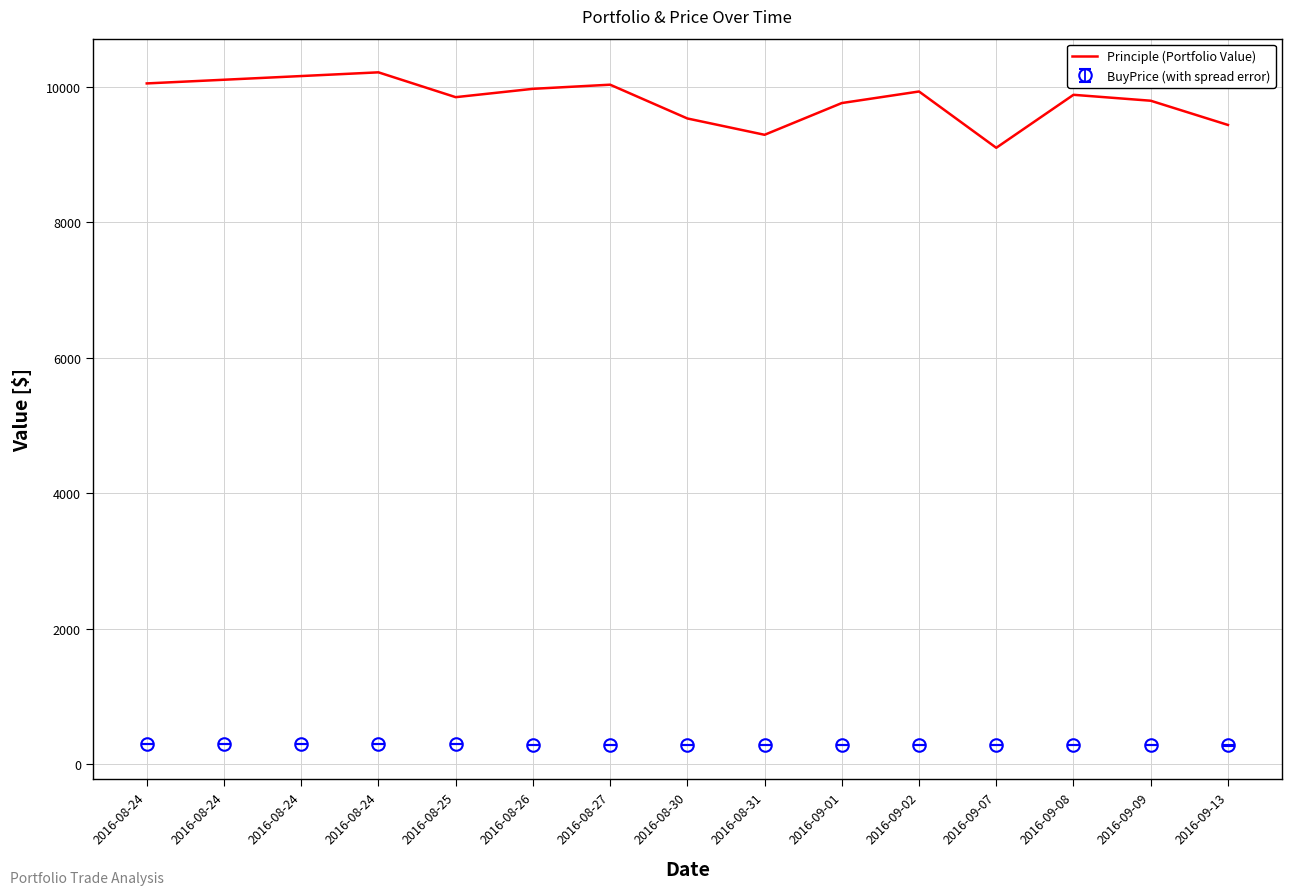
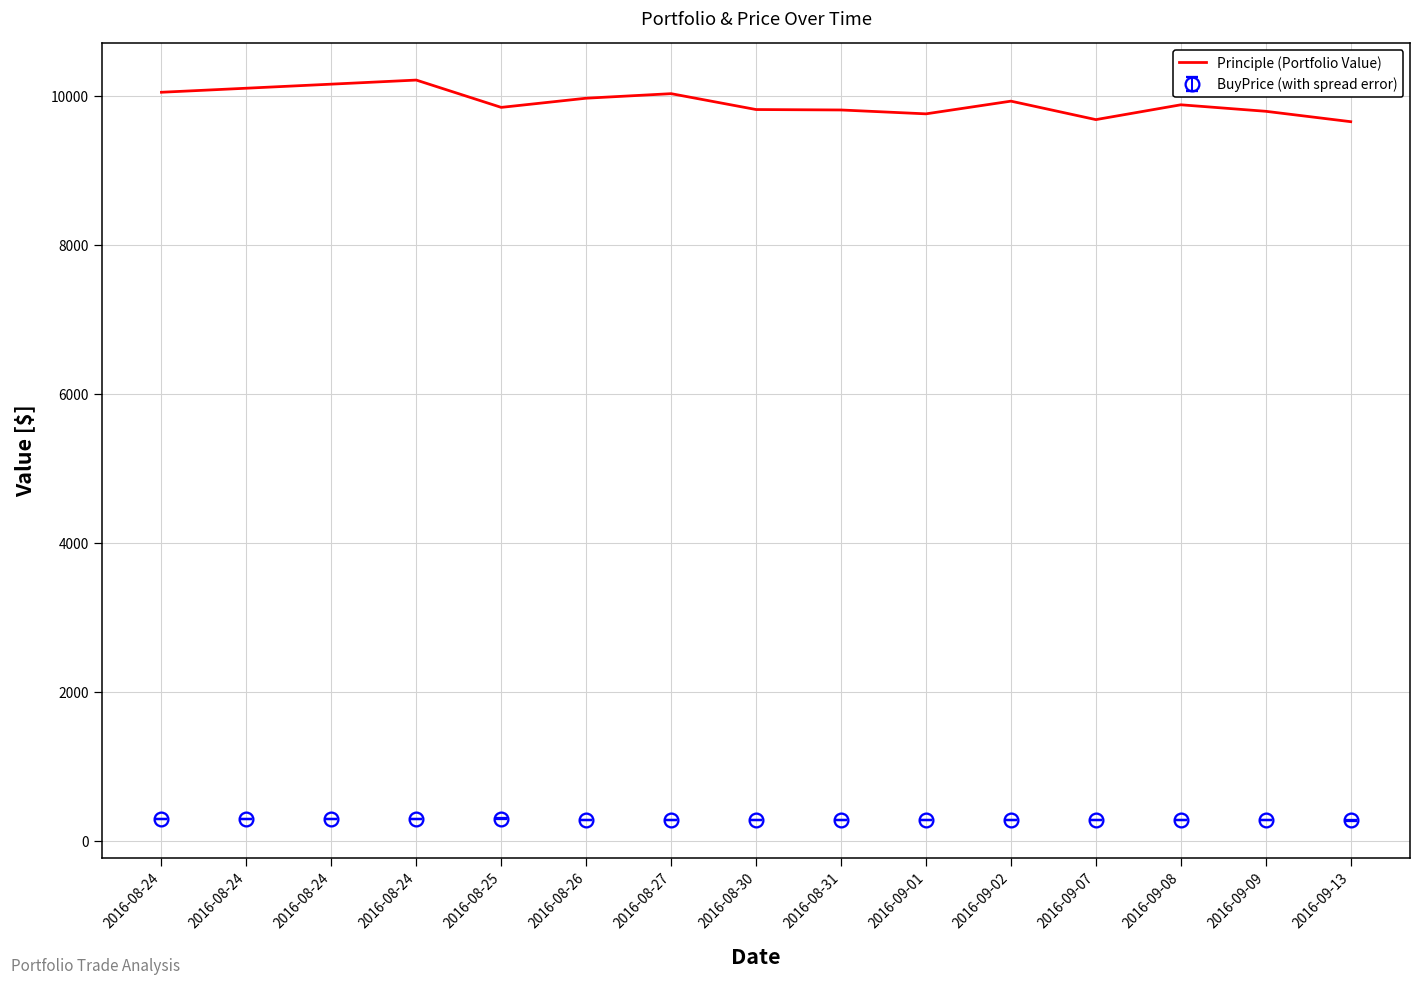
  {
    "Principle (Portfolio Value)": {
      "2016-08-25": 9900,
      "2016-08-26": 10000,
      "2016-08-27": 10000,
-     "2016-08-30": 9500,
-     "2016-08-31": 9300,
+     "2016-08-30": 9800,
+     "2016-08-31": 9800,
      "2016-09-01": 9800,
      "2016-09-02": 9900,
-     "2016-09-07": 9100,
+     "2016-09-07": 9700,
      "2016-09-08": 9900,
      "2016-09-09": 9800,
-     "2016-09-13": 9400
+     "2016-09-13": 9700
    }
  }
